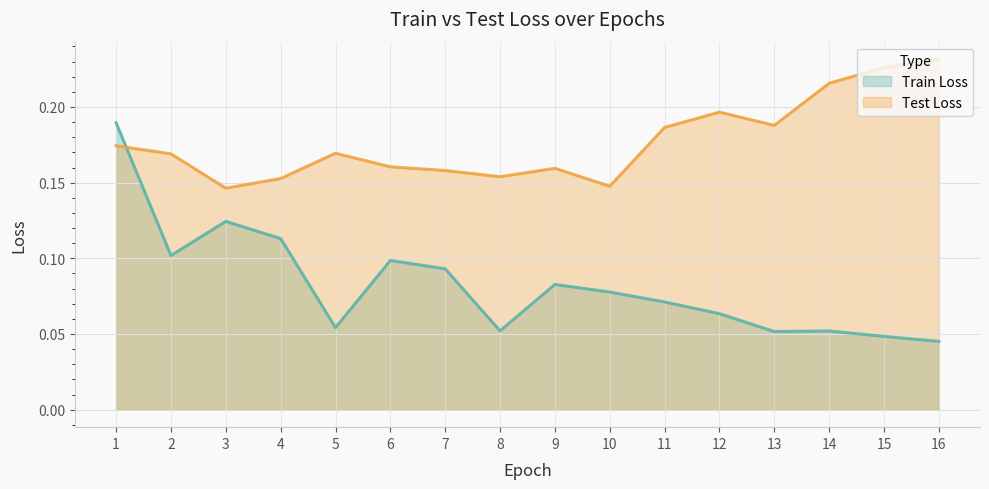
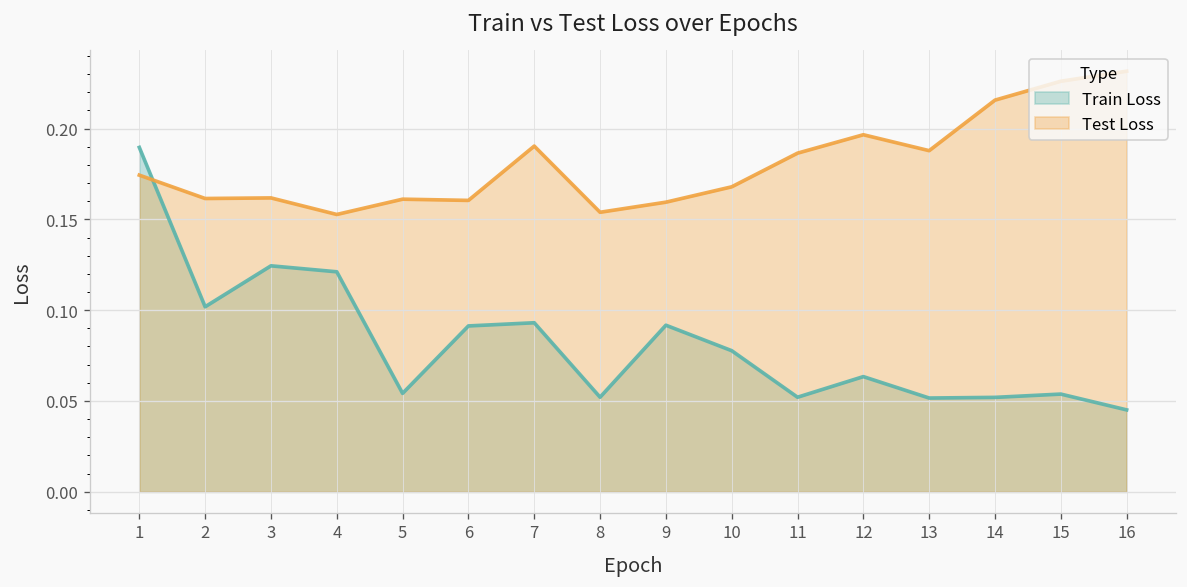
  {
    "Train Loss": {
      "1": 0.190,
      "2": 0.102,
      "3": 0.124,
-     "4": 0.113,
+     "4": 0.121,
      "5": 0.054,
-     "6": 0.099,
+     "6": 0.091,
      "7": 0.093,
      "8": 0.052,
-     "9": 0.083,
+     "9": 0.092,
      "10": 0.078,
-     "11": 0.071,
+     "11": 0.052,
      "12": 0.063,
      "13": 0.052,
      "14": 0.052,
-     "15": 0.048,
+     "15": 0.054,
      "16": 0.045
    },
    "Test Loss": {
      "1": 0.174,
-     "2": 0.169,
-     "3": 0.146,
+     "2": 0.161,
+     "3": 0.162,
      "4": 0.153,
-     "5": 0.169,
+     "5": 0.161,
      "6": 0.160,
-     "7": 0.158,
+     "7": 0.190,
      "8": 0.154,
      "9": 0.159,
-     "10": 0.148,
+     "10": 0.168,
      "11": 0.186,
      "12": 0.197,
      "13": 0.188,
      "14": 0.216
    }
  }
